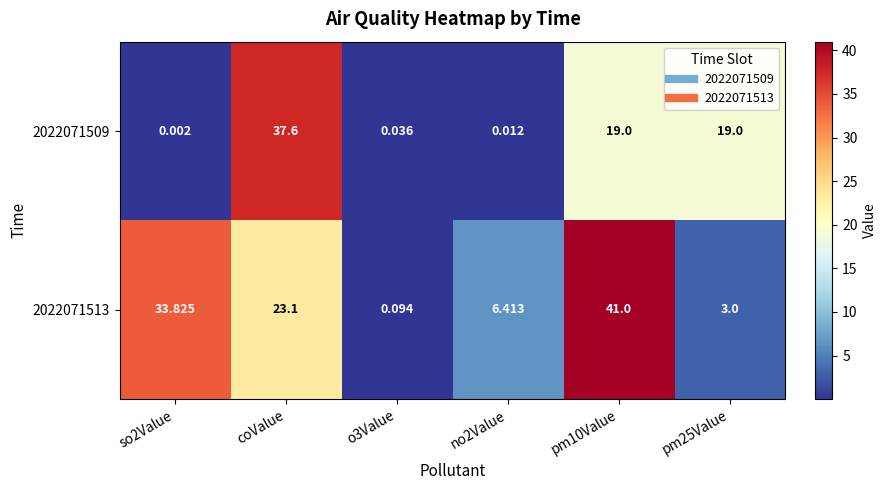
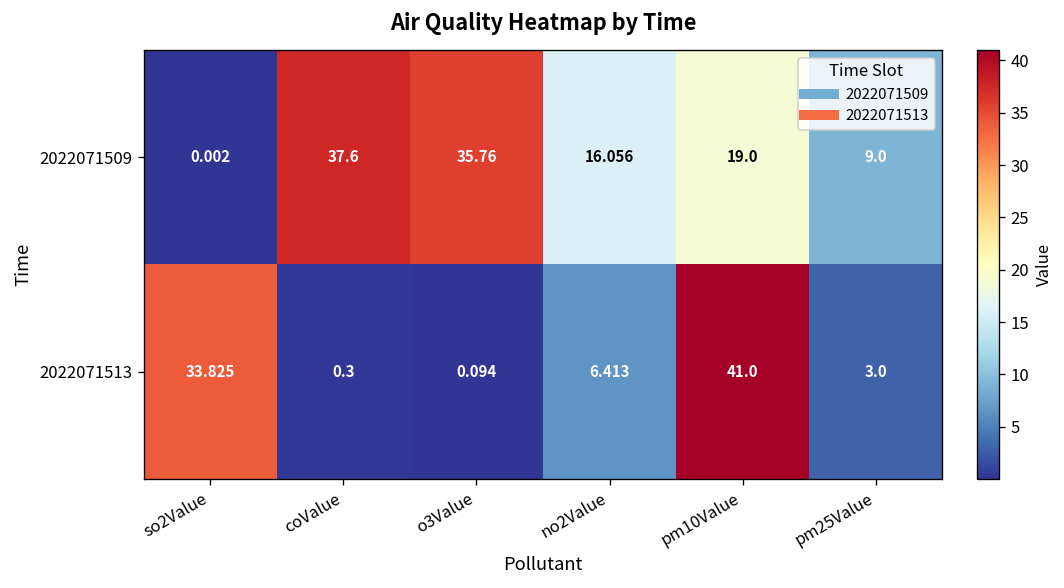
  {
    "2022071509": {
      "so2Value": 0.002,
      "coValue": 37.6,
-     "o3Value": 0.036,
-     "no2Value": 0.012,
+     "o3Value": 35.76,
+     "no2Value": 16.056,
      "pm10Value": 19.0,
-     "pm25Value": 19.0
+     "pm25Value": 9.0
    },
    "2022071513": {
      "so2Value": 33.825,
-     "coValue": 23.1,
+     "coValue": 0.3,
      "o3Value": 0.094,
      "no2Value": 6.413,
      "pm10Value": 41.0,
      "pm25Value": 3.0
    }
  }
